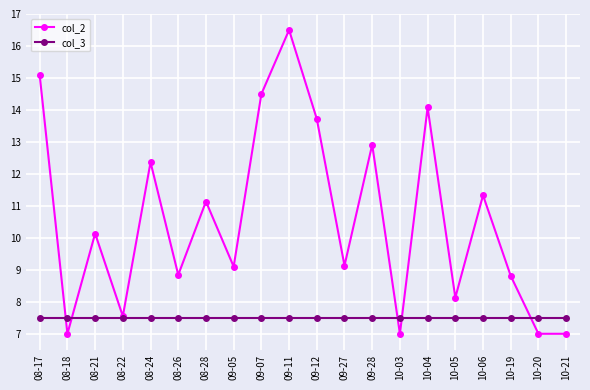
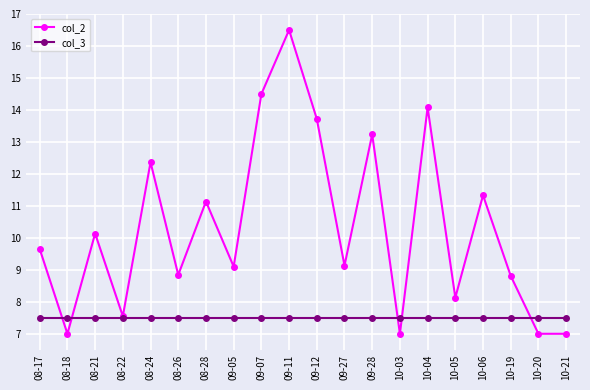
  {
    "col_2": {
-     "08-17": 15.1,
+     "08-17": 9.6,
      "08-18": 7.0,
      "08-21": 10.1,
      "08-24": 12.4,
      "08-26": 8.8,
      "08-28": 11.1,
      "09-05": 9.1,
      "09-07": 14.5,
      "09-11": 16.5,
      "09-12": 13.7,
      "09-27": 9.1,
-     "09-28": 12.9,
+     "09-28": 13.2,
      "10-03": 7.0,
      "10-04": 14.1,
      "10-05": 8.1,
      "10-06": 11.3,
      "10-19": 8.8,
      "10-20": 7.0,
      "10-21": 7.0
    },
    "col_3": {
      "08-17": 7.5,
      "08-18": 7.5,
      "08-21": 7.5,
      "08-24": 7.5,
      "08-26": 7.5,
      "08-28": 7.5,
      "09-05": 7.5,
      "09-07": 7.5,
      "09-11": 7.5,
      "09-12": 7.5,
      "09-27": 7.5,
      "09-28": 7.5,
      "10-03": 7.5,
      "10-04": 7.5,
      "10-05": 7.5,
      "10-06": 7.5,
      "10-19": 7.5,
      "10-20": 7.5,
      "10-21": 7.5
    }
  }
